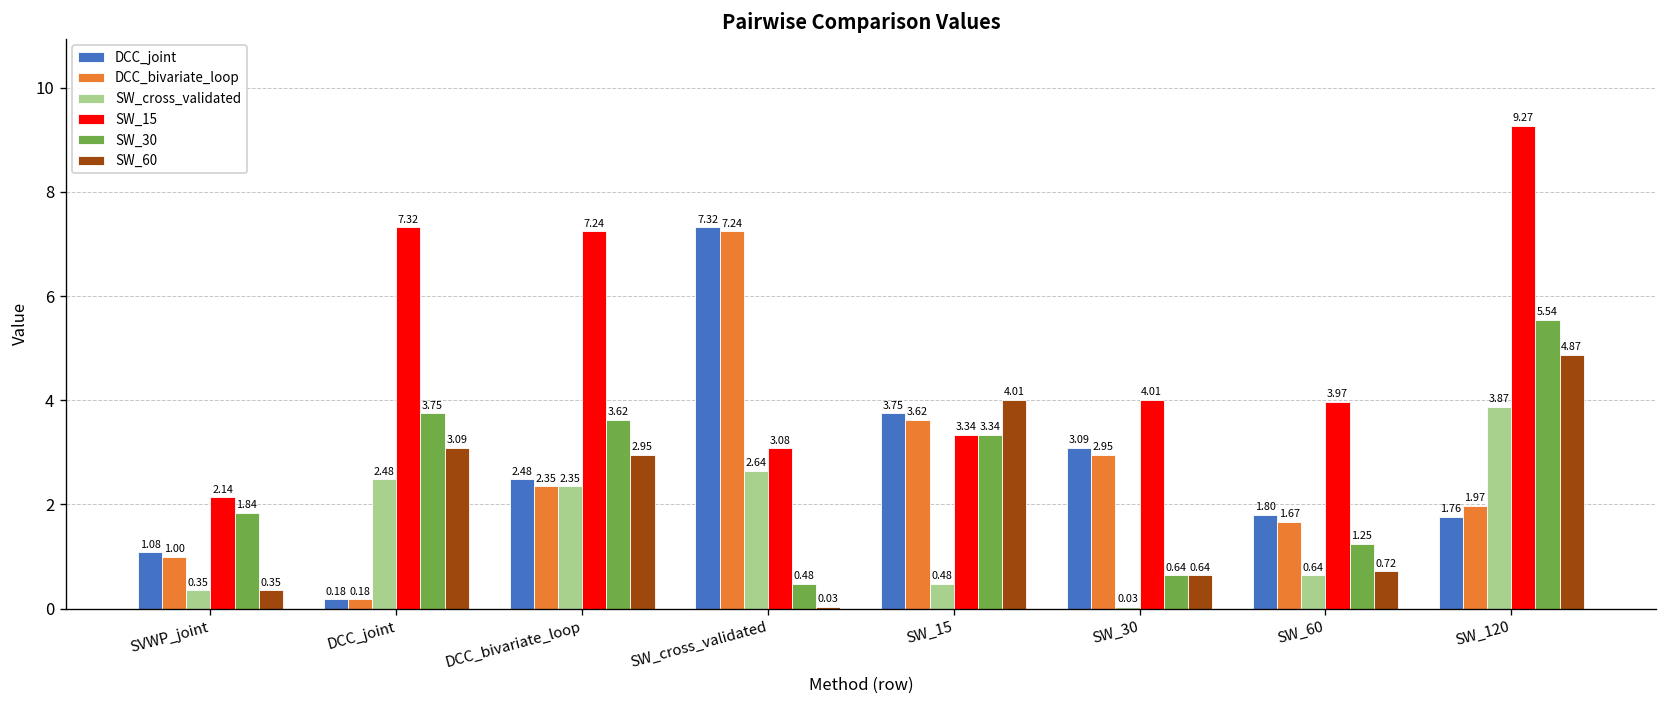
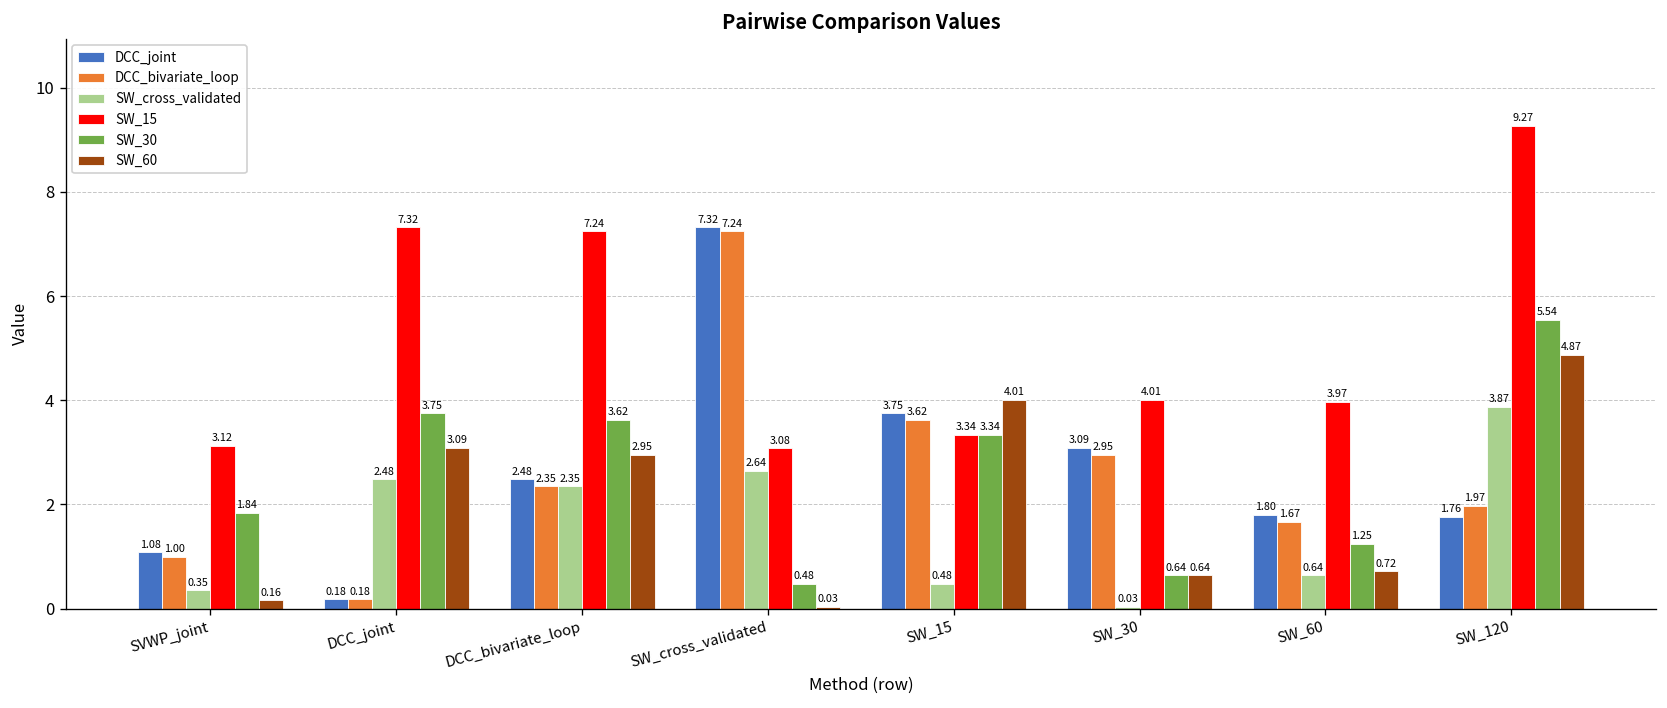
  {
    "DCC_joint": {
      "SVWP_joint": 1.08,
      "DCC_joint": 0.18,
      "DCC_bivariate_loop": 2.48,
      "SW_cross_validated": 7.32,
      "SW_15": 3.75,
      "SW_30": 3.09,
      "SW_60": 1.80,
      "SW_120": 1.76
    },
    "DCC_bivariate_loop": {
      "SVWP_joint": 1.00,
      "DCC_joint": 0.18,
      "DCC_bivariate_loop": 2.35,
      "SW_cross_validated": 7.24,
      "SW_15": 3.62,
      "SW_30": 2.95,
      "SW_60": 1.67,
      "SW_120": 1.97
    },
    "SW_cross_validated": {
      "SVWP_joint": 0.35,
      "DCC_joint": 2.48,
      "DCC_bivariate_loop": 2.35,
      "SW_cross_validated": 2.64,
      "SW_15": 0.48,
      "SW_30": 0.03,
      "SW_60": 0.64,
      "SW_120": 3.87
    },
    "SW_15": {
-     "SVWP_joint": 2.14,
+     "SVWP_joint": 3.12,
      "DCC_joint": 7.32,
      "DCC_bivariate_loop": 7.24,
      "SW_cross_validated": 3.08,
      "SW_15": 3.34,
      "SW_30": 4.01,
      "SW_60": 3.97,
      "SW_120": 9.27
    },
    "SW_30": {
      "SVWP_joint": 1.84,
      "DCC_joint": 3.75,
      "DCC_bivariate_loop": 3.62,
      "SW_cross_validated": 0.48,
      "SW_15": 3.34,
      "SW_30": 0.64,
      "SW_60": 1.25,
      "SW_120": 5.54
    },
    "SW_60": {
-     "SVWP_joint": 0.35,
+     "SVWP_joint": 0.16,
      "DCC_joint": 3.09,
      "DCC_bivariate_loop": 2.95,
      "SW_cross_validated": 0.03,
      "SW_15": 4.01,
      "SW_30": 0.64,
      "SW_60": 0.72,
      "SW_120": 4.87
    }
  }
